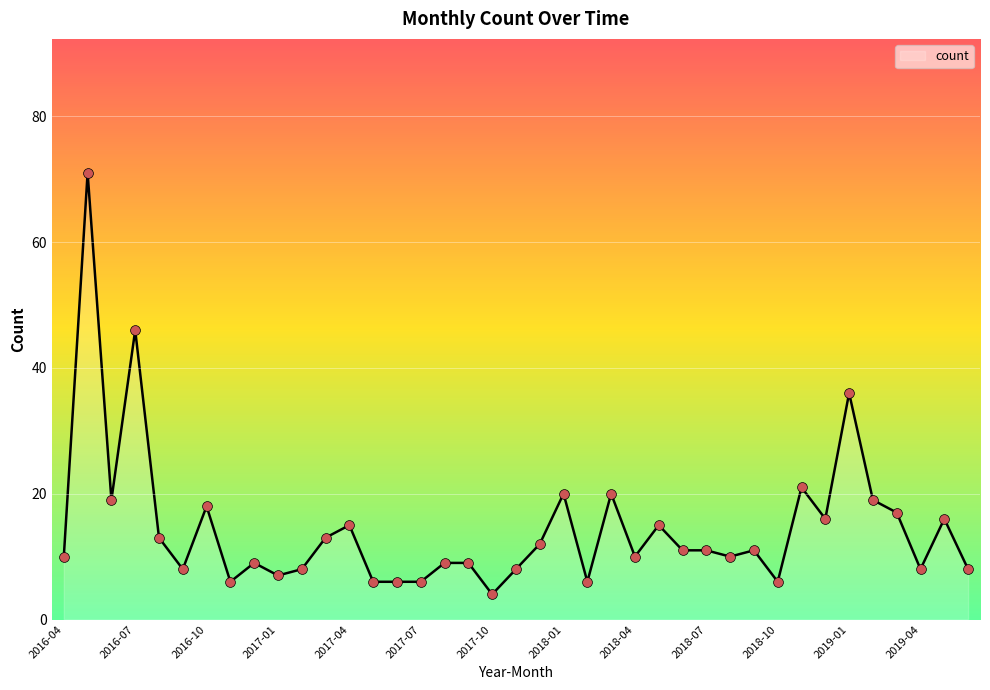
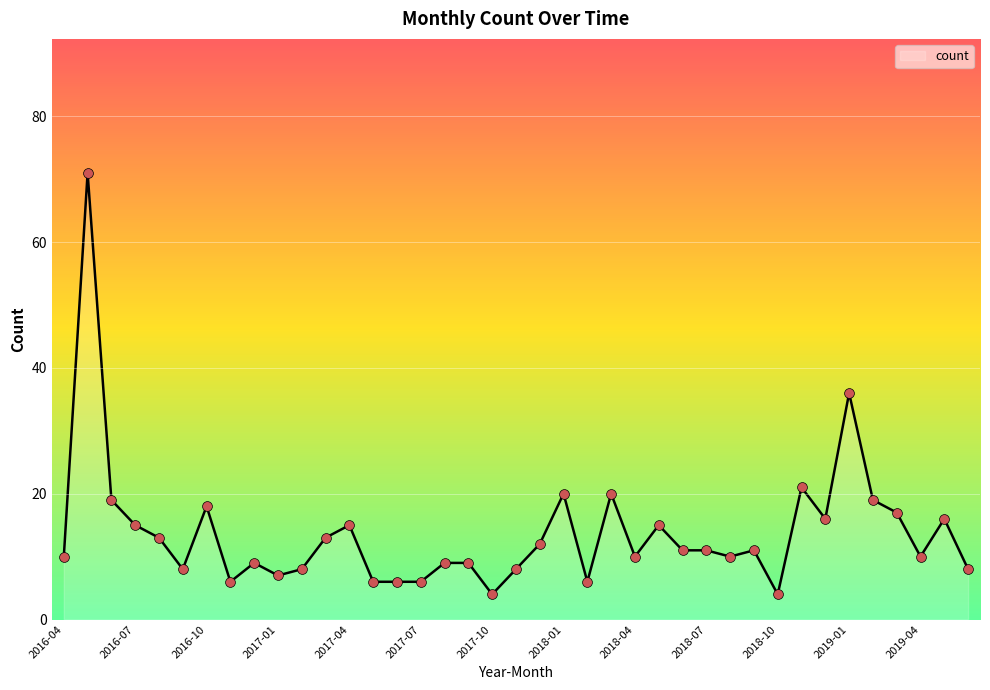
  {
    "2016-04": 10,
-   "2016-07": 46,
+   "2016-07": 15,
    "2016-10": 18,
    "2017-01": 7,
    "2017-04": 15,
    "2017-07": 6,
    "2017-10": 4,
    "2018-01": 20,
    "2018-04": 10,
    "2018-07": 11,
-   "2018-10": 6,
+   "2018-10": 4,
    "2019-01": 36,
-   "2019-04": 8
+   "2019-04": 10
  }
